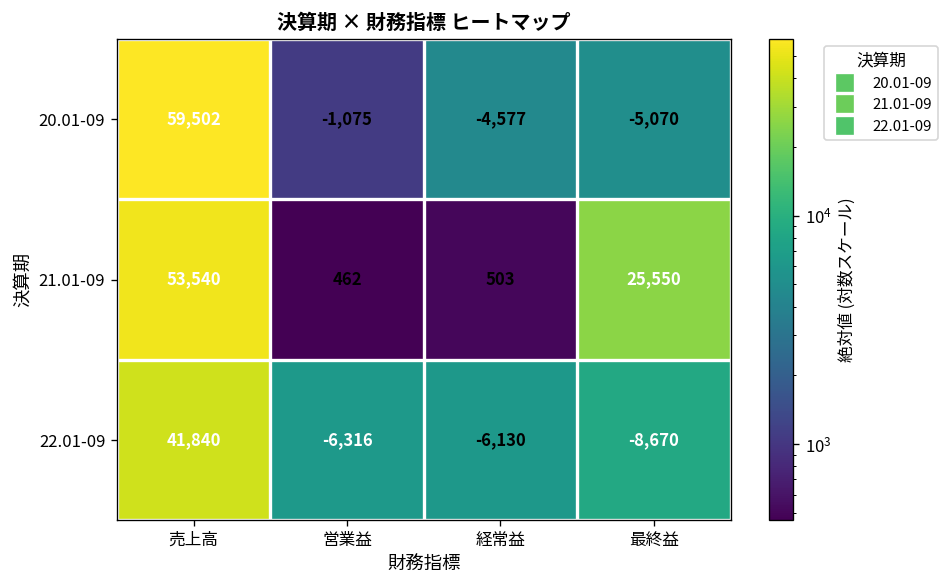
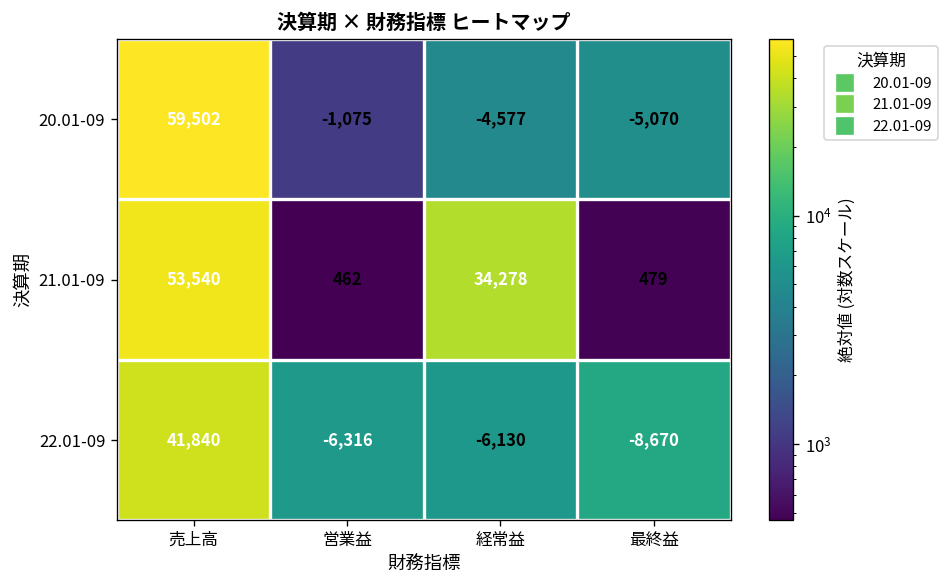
  {
    "20.01-09": {
      "売上高": "59,502",
      "営業益": "-1,075",
      "経常益": "-4,577",
      "最終益": "-5,070"
    },
    "21.01-09": {
      "売上高": "53,540",
      "営業益": "462",
-     "経常益": "503",
-     "最終益": "25,550"
+     "経常益": "34,278",
+     "最終益": "479"
    },
    "22.01-09": {
      "売上高": "41,840",
      "営業益": "-6,316",
      "経常益": "-6,130",
      "最終益": "-8,670"
    }
  }
